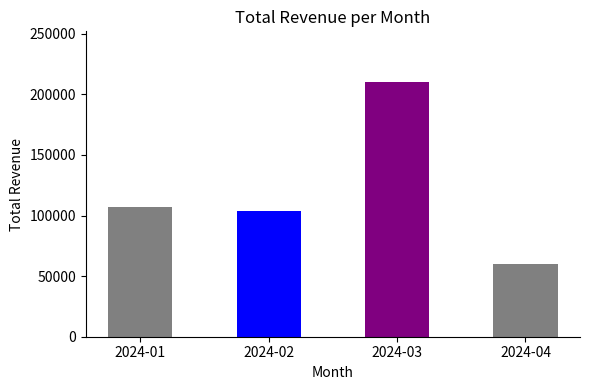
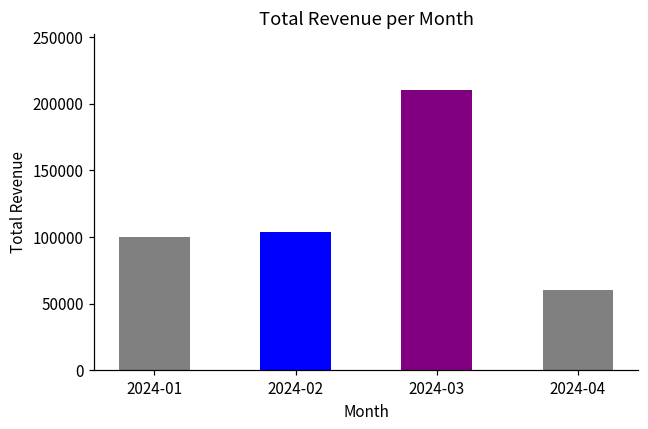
  {
-   "2024-01": 107000,
+   "2024-01": 100000,
    "2024-02": 104000,
    "2024-03": 210000,
    "2024-04": 60000
  }
